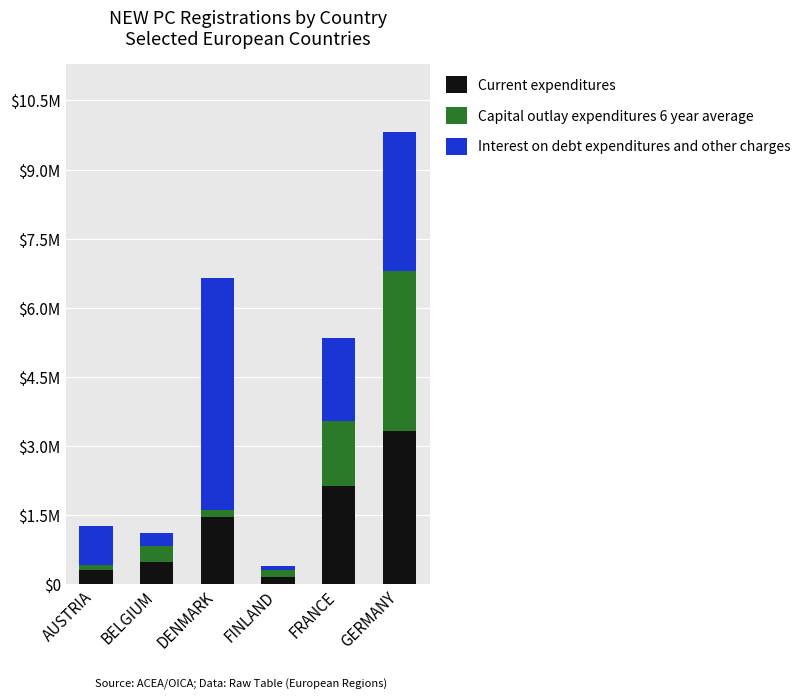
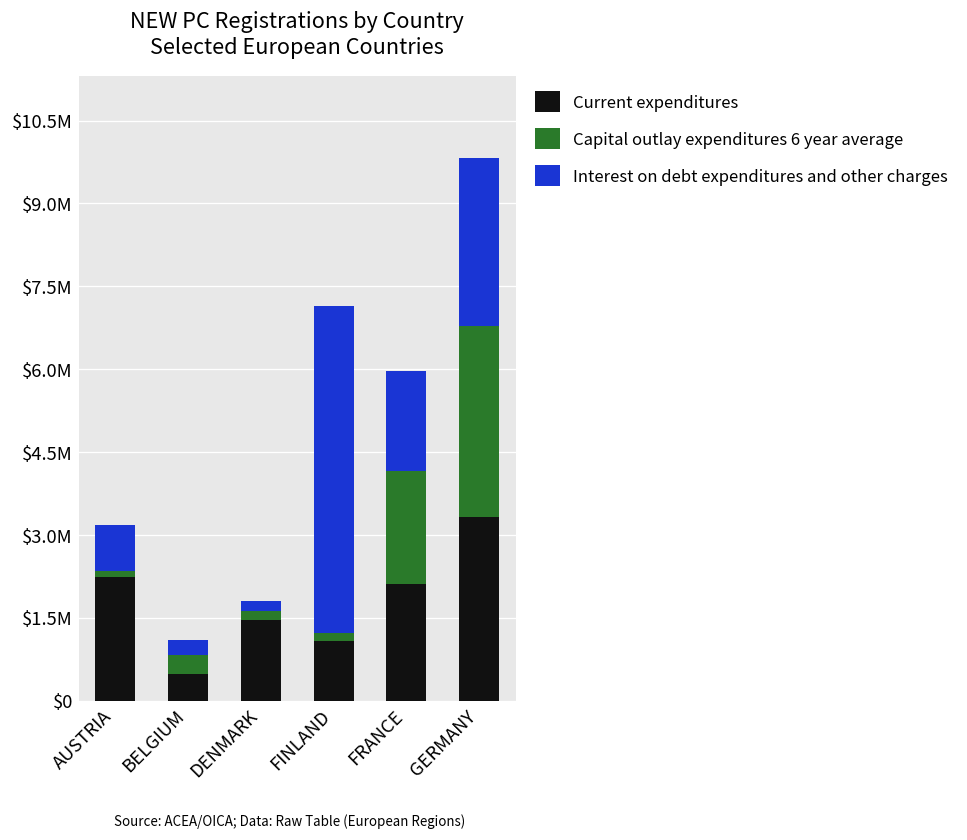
  {
    "Current expenditures": {
-     "AUSTRIA": "$300000",
+     "AUSTRIA": "$2200000",
      "BELGIUM": "$500000",
      "DENMARK": "$1500000",
-     "FINLAND": "$100000",
+     "FINLAND": "$1100000",
      "FRANCE": "$2100000",
      "GERMANY": "$3300000"
    },
    "Capital outlay expenditures 6 year average": {
      "AUSTRIA": "$100000",
      "BELGIUM": "$300000",
      "DENMARK": "$200000",
      "FINLAND": "$100000",
-     "FRANCE": "$1400000",
+     "FRANCE": "$2000000",
      "GERMANY": "$3500000"
    },
    "Interest on debt expenditures and other charges": {
      "AUSTRIA": "$800000",
      "BELGIUM": "$300000",
-     "DENMARK": "$5000000",
-     "FINLAND": "$100000",
+     "DENMARK": "$200000",
+     "FINLAND": "$5900000",
      "FRANCE": "$1800000",
      "GERMANY": "$3000000"
    }
  }
